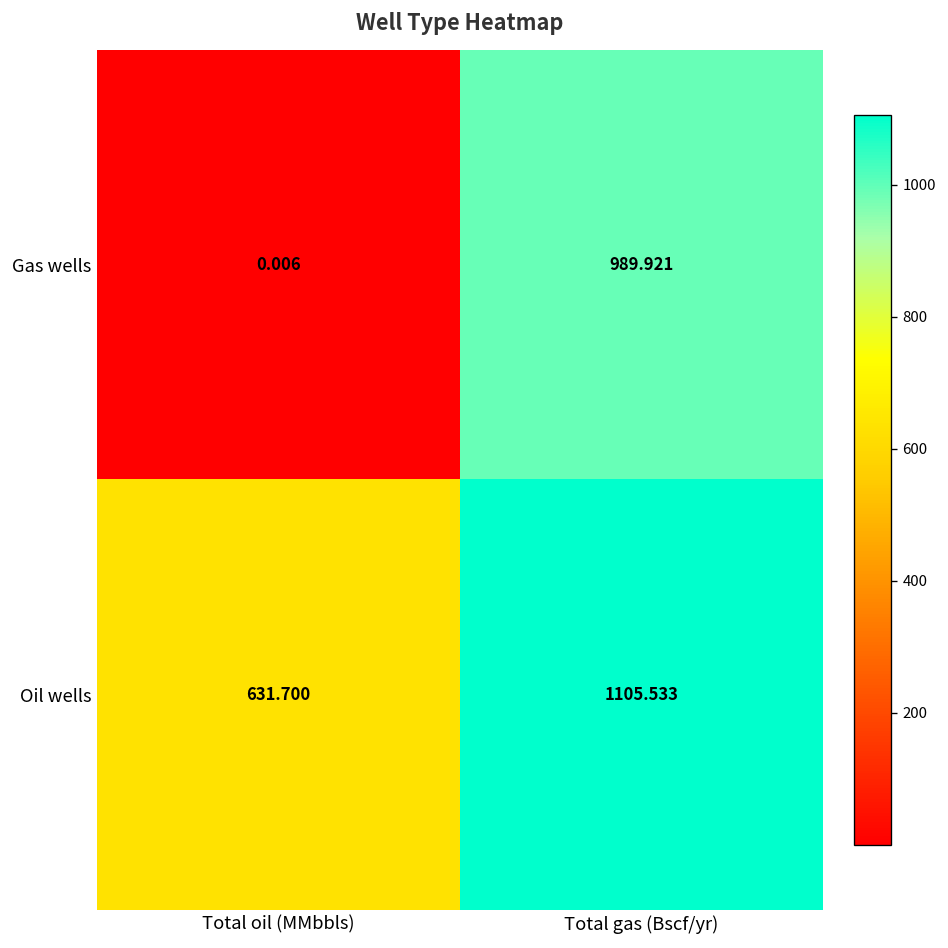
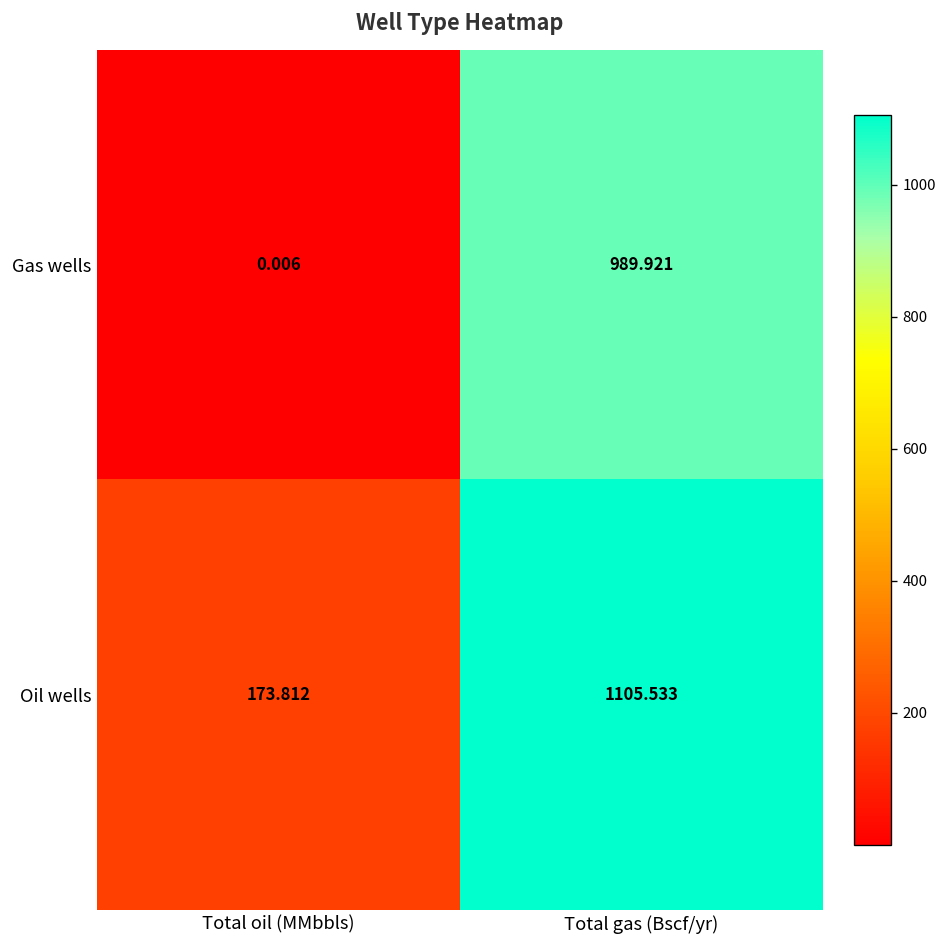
  {
    "Gas wells": {
      "Total oil (MMbbls)": 0.006,
      "Total gas (Bscf/yr)": 989.921
    },
    "Oil wells": {
-     "Total oil (MMbbls)": 631.700,
+     "Total oil (MMbbls)": 173.812,
      "Total gas (Bscf/yr)": 1105.533
    }
  }
